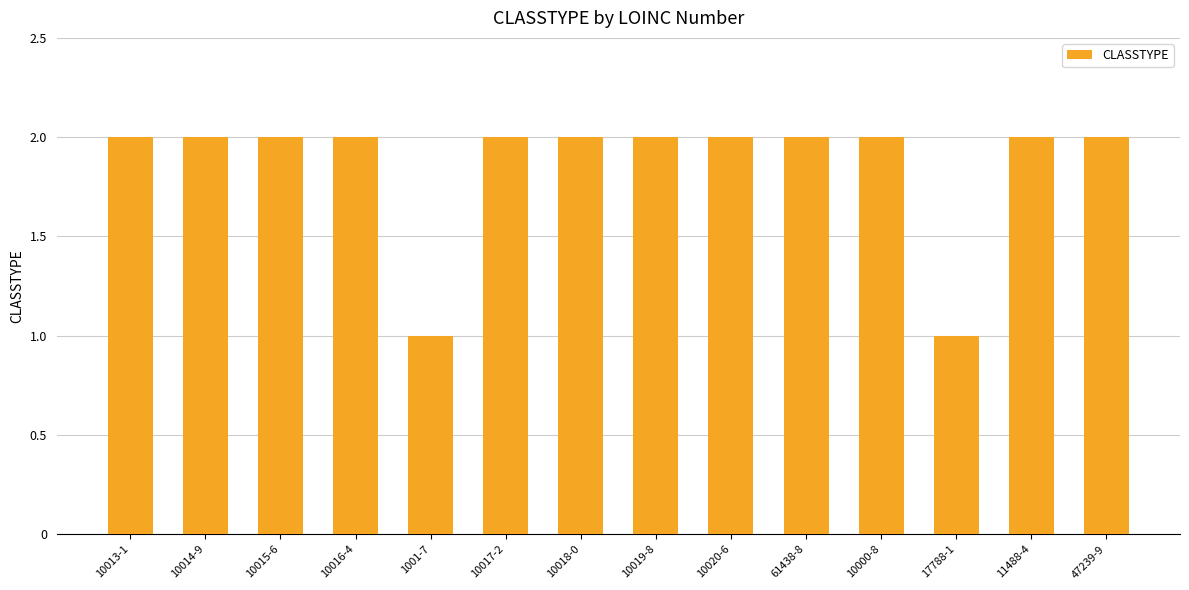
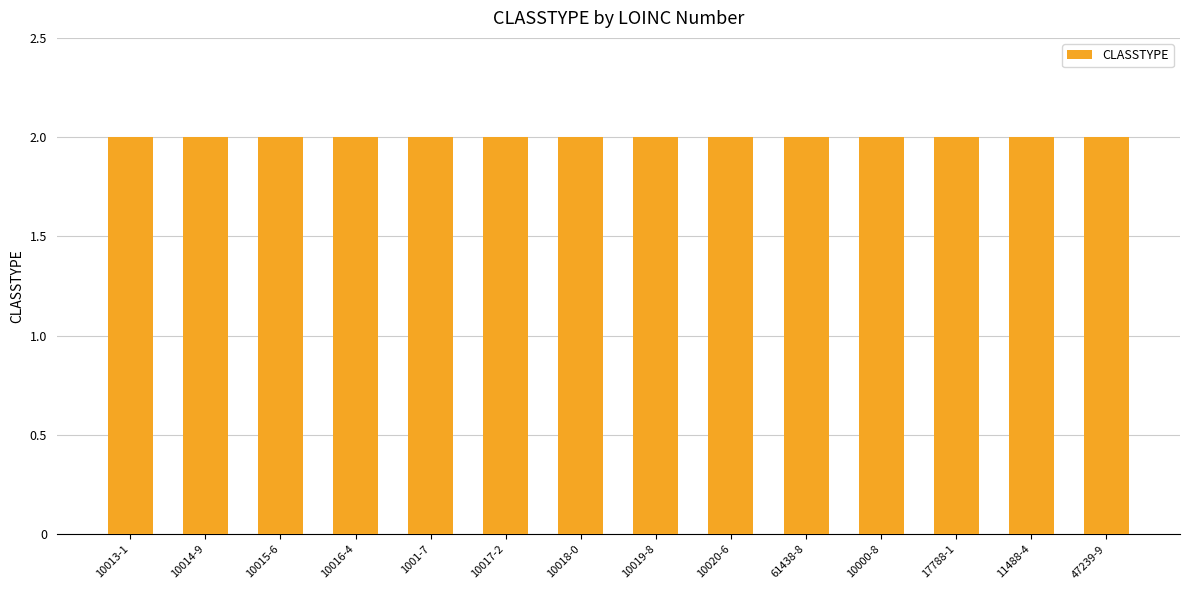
  {
    "10013-1": 2,
    "10014-9": 2,
    "10015-6": 2,
    "10016-4": 2,
-   "1001-7": 1,
+   "1001-7": 2,
    "10017-2": 2,
    "10018-0": 2,
    "10019-8": 2,
    "10020-6": 2,
    "61438-8": 2,
    "10000-8": 2,
-   "17788-1": 1,
+   "17788-1": 2,
    "11488-4": 2,
    "47239-9": 2
  }
